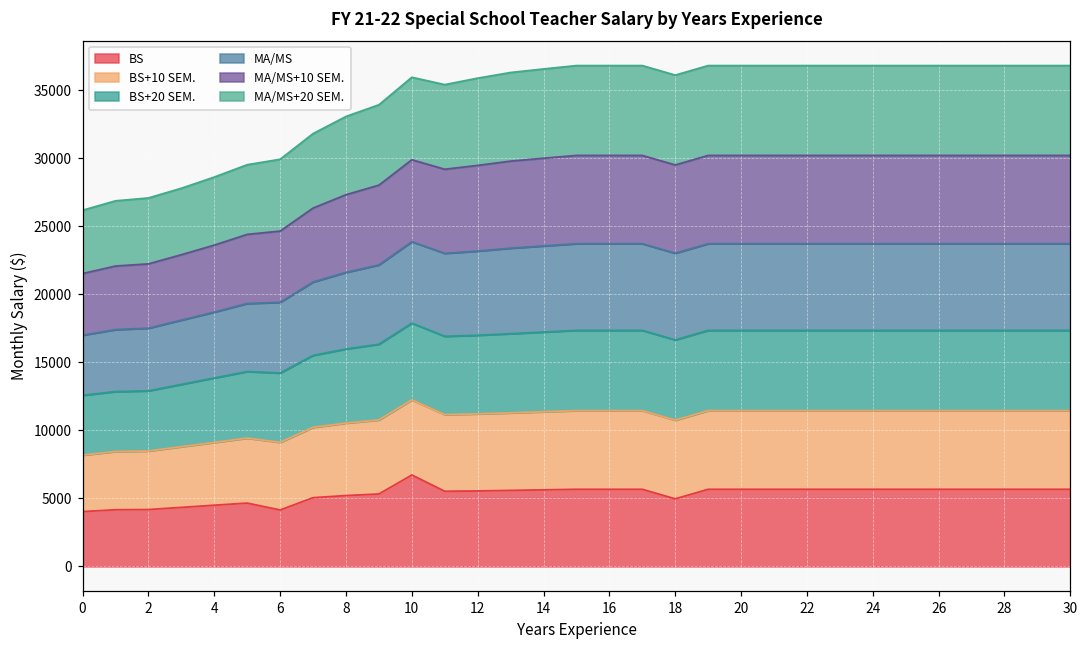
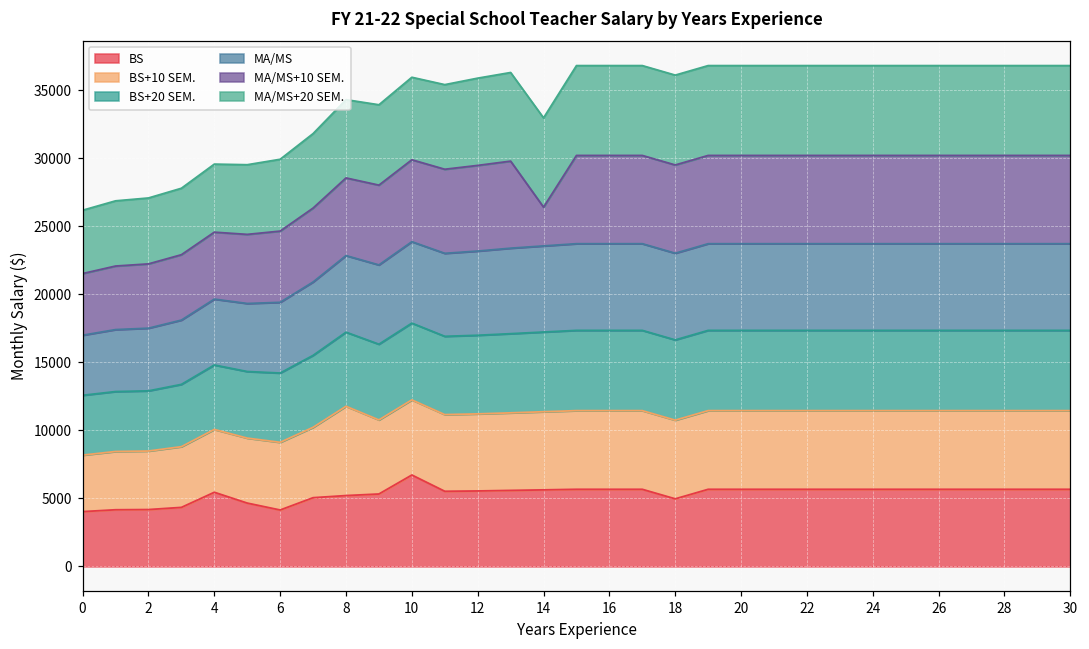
  {
    "BS": {
      "0": 4000,
      "2": 4200,
-     "4": 4500,
+     "4": 5500,
      "6": 4100,
      "8": 5200,
      "10": 6700,
      "12": 5500,
      "14": 5600,
      "16": 5700,
      "18": 5000,
      "20": 5700,
      "22": 5700,
      "24": 5700,
      "26": 5700,
      "28": 5700,
      "30": 5700
    },
    "BS+10 SEM.": {
      "0": 4200,
      "2": 4300,
      "4": 4600,
      "6": 5000,
-     "8": 5300,
+     "8": 6600,
      "10": 5500,
      "12": 5700,
      "14": 5700,
      "16": 5800,
      "18": 5800,
      "20": 5800,
      "22": 5800,
      "24": 5800,
      "26": 5800,
      "28": 5800,
      "30": 5800
    },
    "MA/MS+10 SEM.": {
      "0": 4500,
      "2": 4700,
      "4": 4900,
      "6": 5200,
      "8": 5700,
      "10": 6000,
      "12": 6300,
-     "14": 6400,
+     "14": 2900,
      "16": 6500,
      "18": 6500,
      "20": 6500,
      "22": 6500,
      "24": 6500,
      "26": 6500,
      "28": 6500,
      "30": 6500
    }
  }
